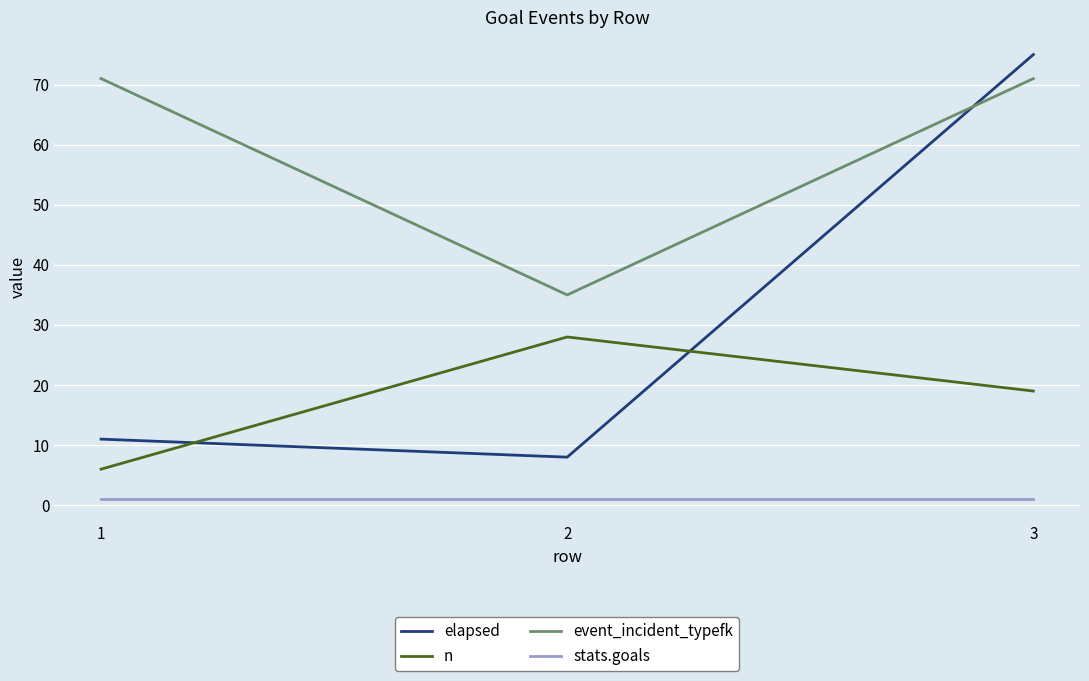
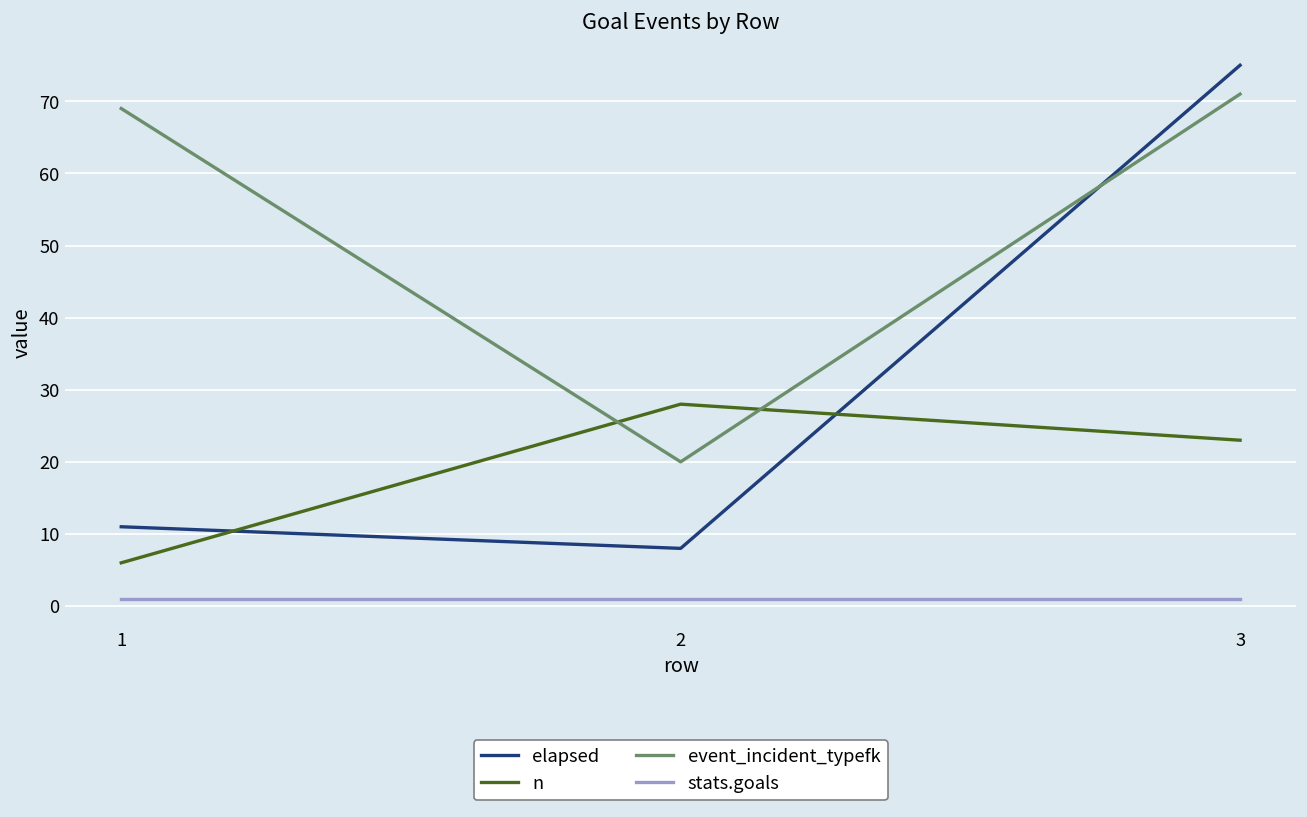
  {
    "elapsed": {
      "1": 11,
      "2": 8,
      "3": 75
    },
    "n": {
      "1": 6,
      "2": 28,
-     "3": 19
+     "3": 23
    },
    "event_incident_typefk": {
-     "1": 71,
-     "2": 35,
+     "1": 69,
+     "2": 20,
      "3": 71
    },
    "stats.goals": {
      "1": 1,
      "2": 1,
      "3": 1
    }
  }
